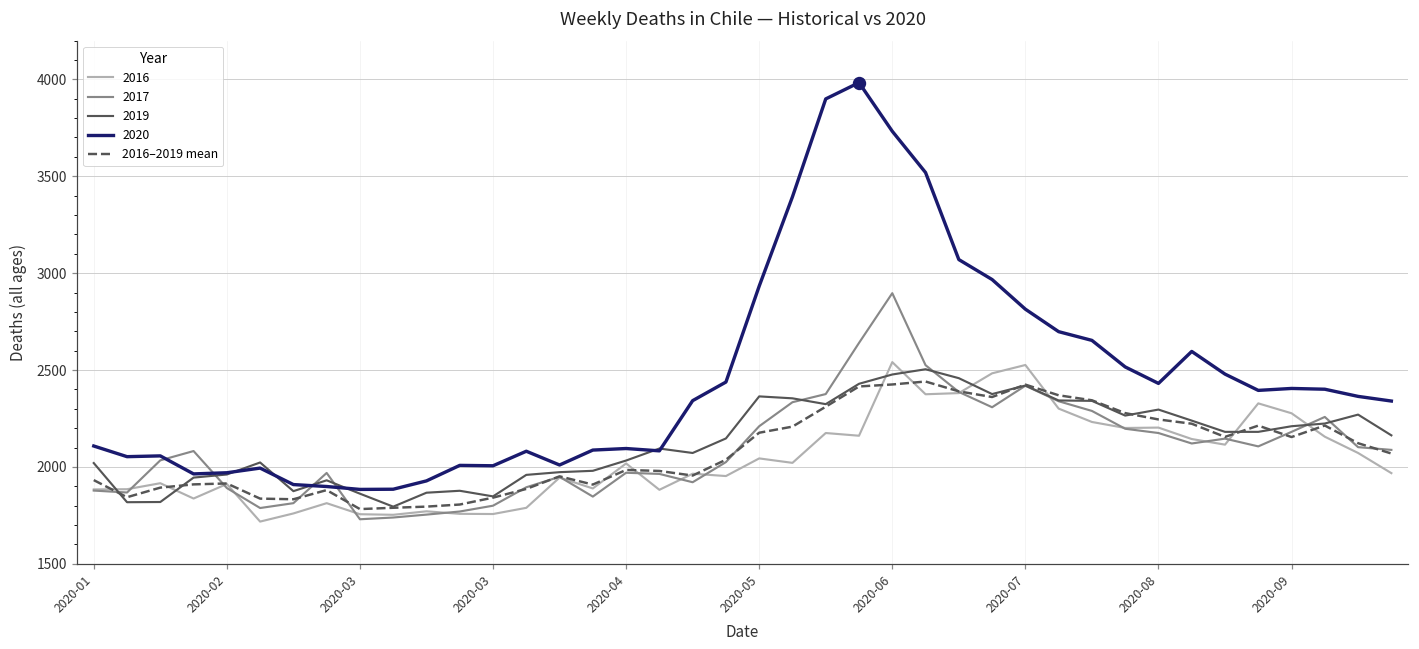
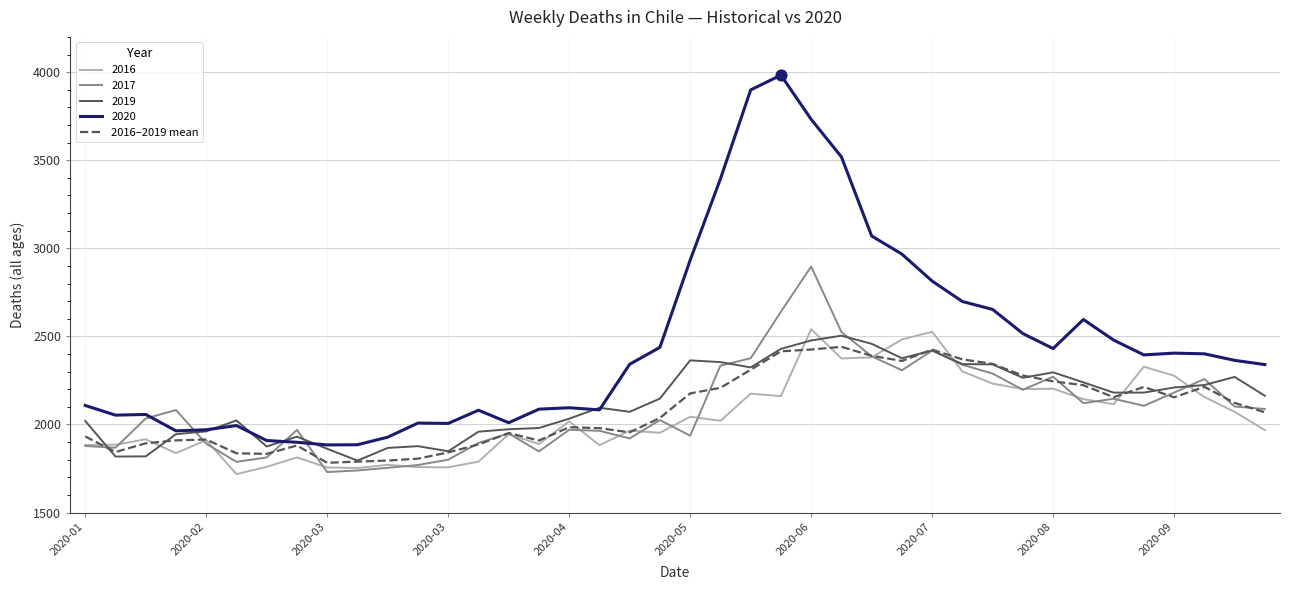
  {
    "2016": {
      "2020-04": 2020,
      "2020-05": 2040,
      "2020-06": 2540,
      "2020-07": 2530,
      "2020-08": 2200,
      "2020-09": 2280
    },
    "2017": {
      "2020-02": 1890,
      "2020-04": 1970,
-     "2020-05": 2210,
+     "2020-05": 1940,
      "2020-06": 2900,
-     "2020-08": 2180,
+     "2020-08": 2270,
      "2020-09": 2180
    }
  }
